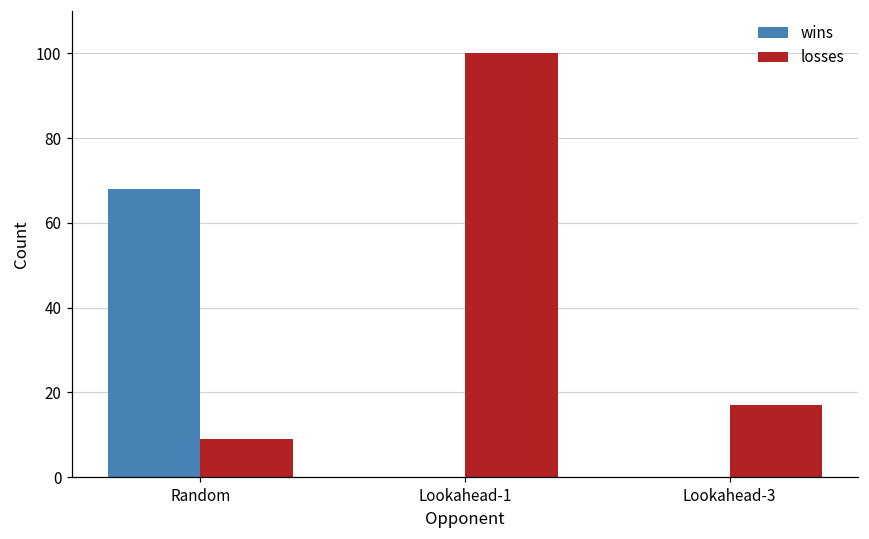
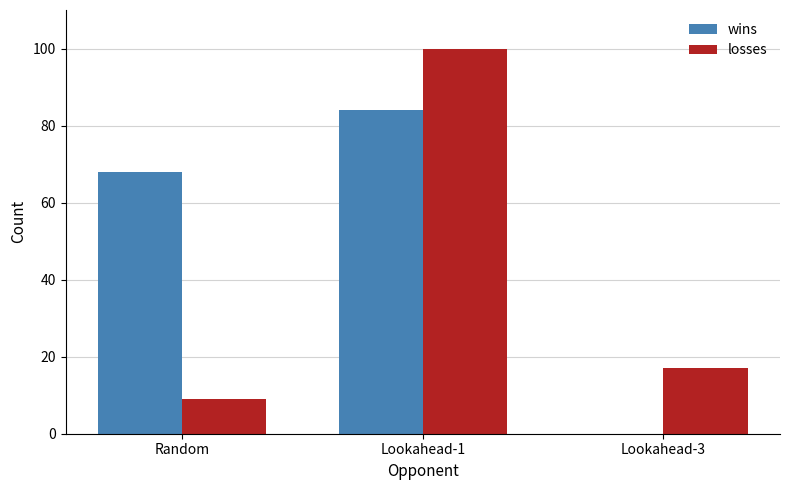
  {
    "wins": {
      "Random": 68,
-     "Lookahead-1": 0,
+     "Lookahead-1": 84,
      "Lookahead-3": 0
    },
    "losses": {
      "Random": 9,
      "Lookahead-1": 100,
      "Lookahead-3": 17
    }
  }
